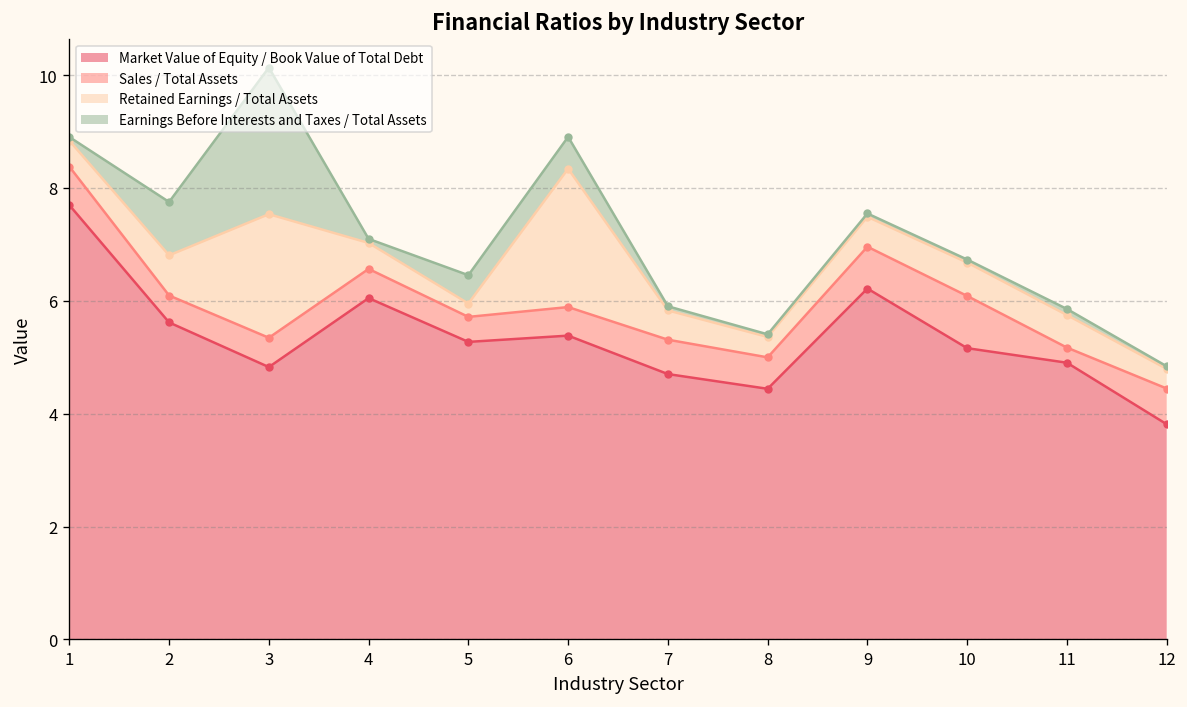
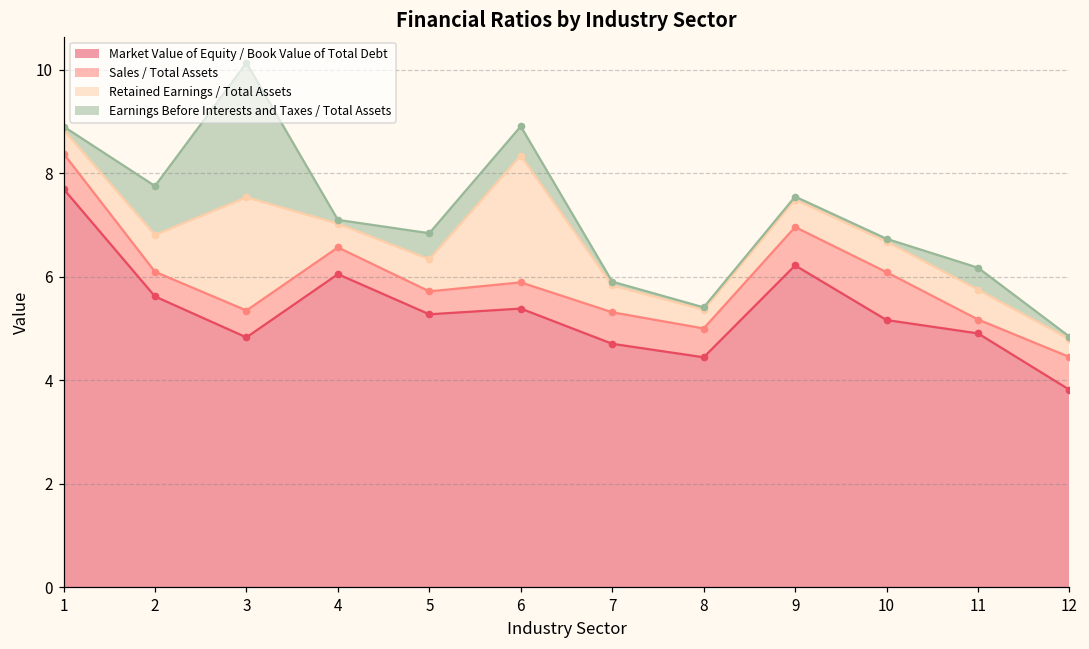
  {
    "Retained Earnings / Total Assets": {
      "1": 0.5,
      "2": 0.7,
      "3": 2.2,
      "4": 0.5,
-     "5": 0.2,
+     "5": 0.6,
      "6": 2.5,
      "7": 0.5,
      "9": 0.5,
      "11": 0.6
    },
    "Earnings Before Interests and Taxes / Total Assets": {
      "1": 0.1,
      "2": 0.9,
      "4": 0.1,
      "5": 0.5,
      "6": 0.6,
      "7": 0.1,
      "9": 0.1,
-     "11": 0.1
+     "11": 0.4
    }
  }
